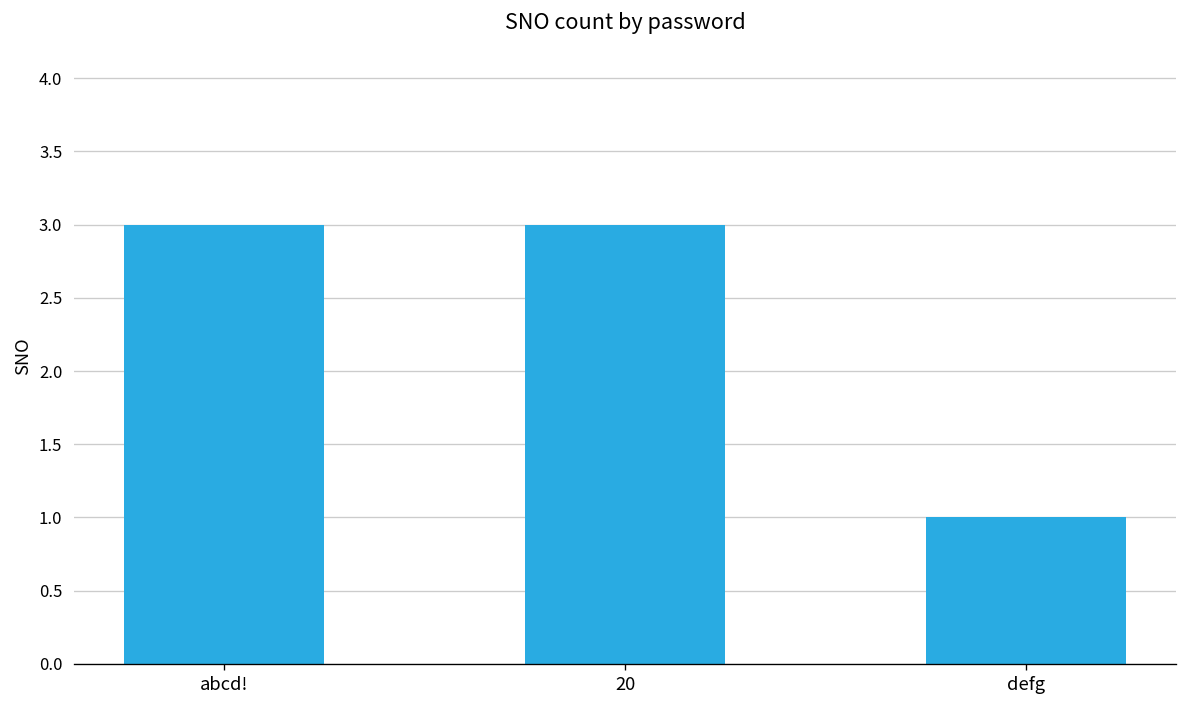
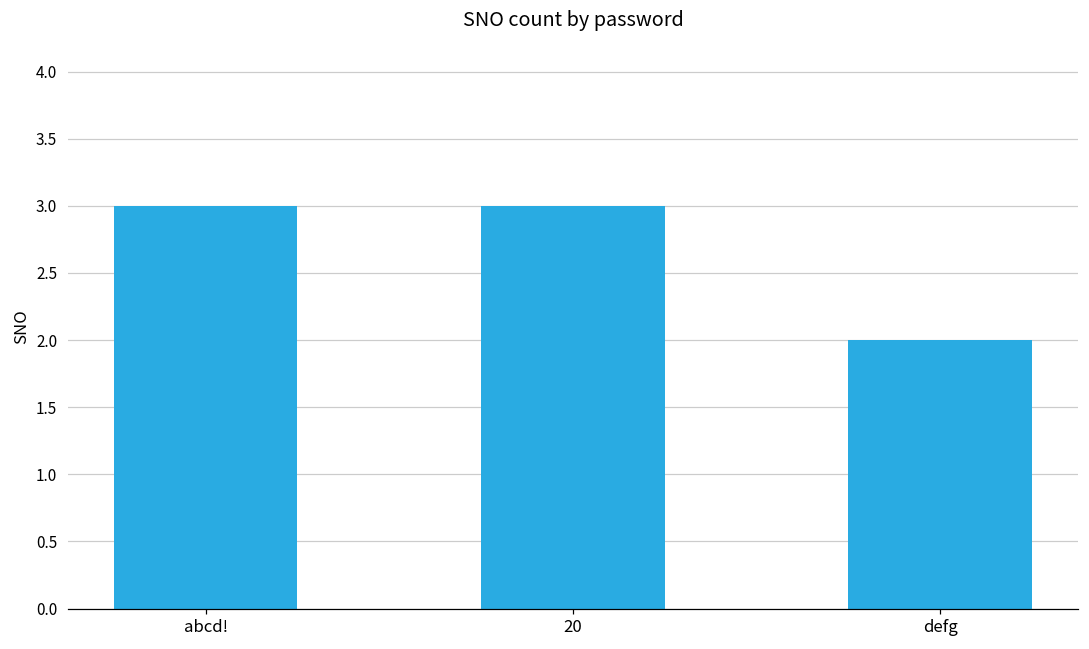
  {
    "abcd!": 3,
    "20": 3,
-   "defg": 1
+   "defg": 2
  }
